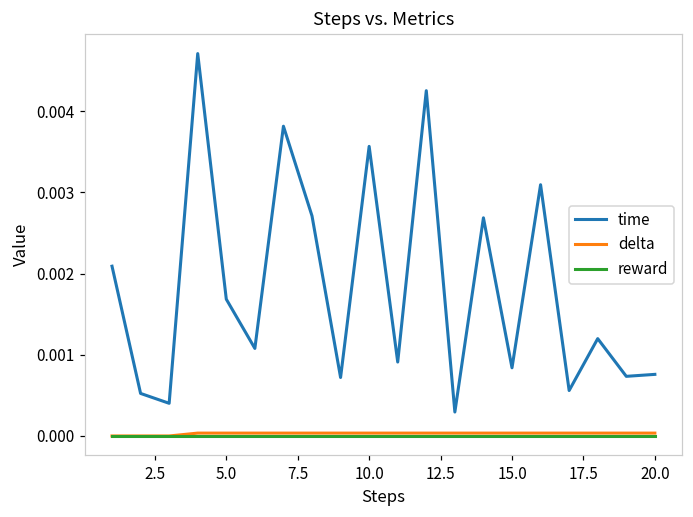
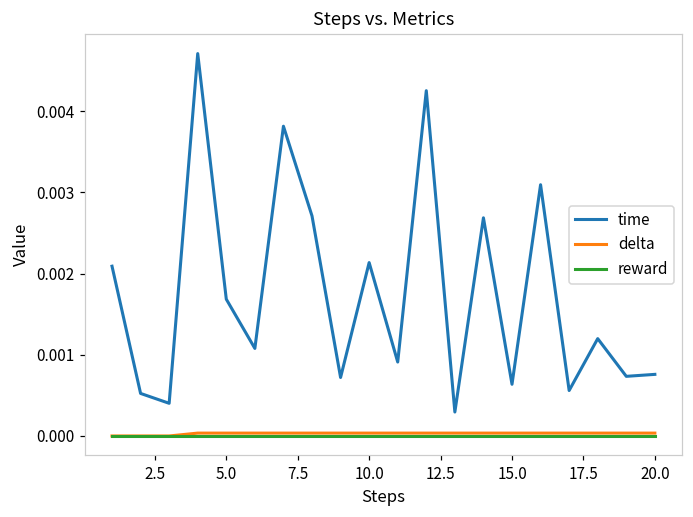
  {
    "time": {
      "5.0": 0.0017,
-     "10.0": 0.0036,
-     "15.0": 0.0008,
+     "10.0": 0.0021,
+     "15.0": 0.0006,
      "20.0": 0.0008
    },
    "delta": {
      "5.0": 0.0000,
      "10.0": 0.0000,
      "15.0": 0.0000,
      "20.0": 0.0000
    },
    "reward": {
      "5.0": 0.0000,
      "10.0": 0.0000,
      "15.0": 0.0000,
      "20.0": 0.0000
    }
  }
